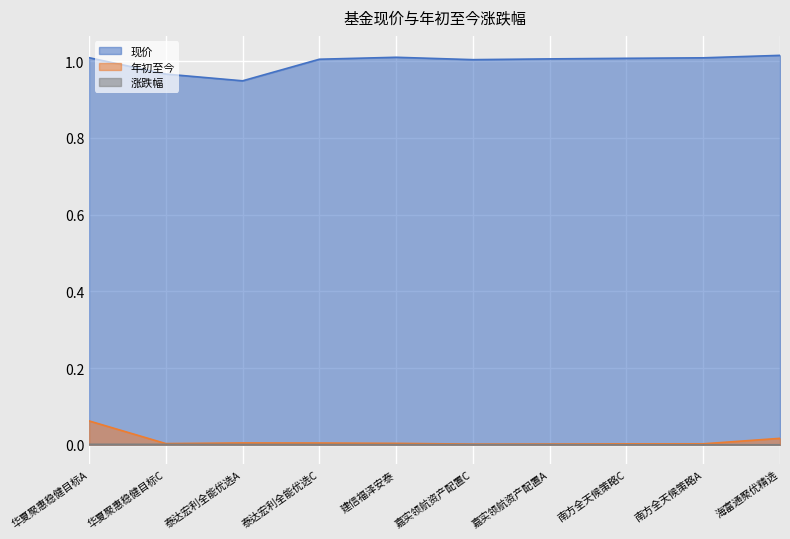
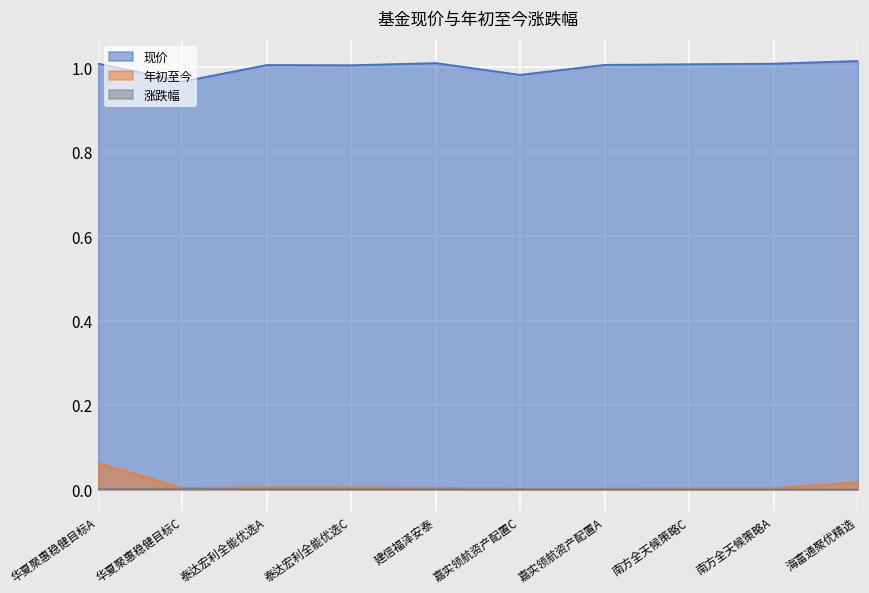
  {
    "现价": {
      "华夏聚惠稳健目标A": 1.01,
-     "泰达宏利全能优选A": 0.95,
+     "泰达宏利全能优选A": 1.01,
      "泰达宏利全能优选C": 1.01,
      "建信福泽安泰": 1.01,
-     "嘉实领航资产配置C": 1.00,
+     "嘉实领航资产配置C": 0.98,
      "嘉实领航资产配置A": 1.01,
      "南方全天候策略C": 1.01,
      "南方全天候策略A": 1.01,
      "海富通聚优精选": 1.02
    },
    "年初至今": {
      "华夏聚惠稳健目标A": 0.06,
      "海富通聚优精选": 0.02
    },
    "涨跌幅": {
      "华夏聚惠稳健目标A": 0.00,
      "海富通聚优精选": 0.00
    }
  }
